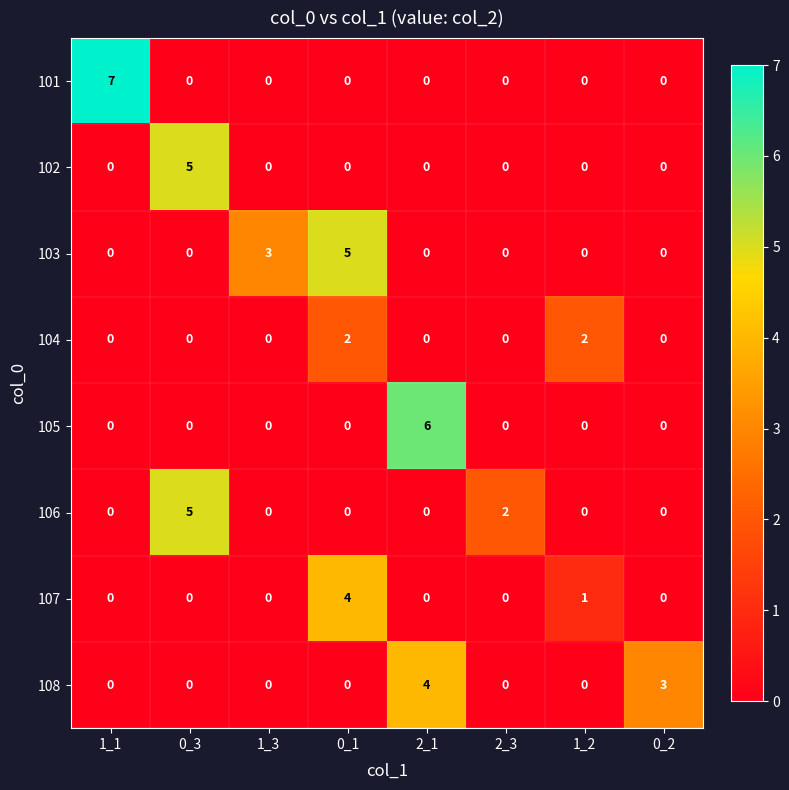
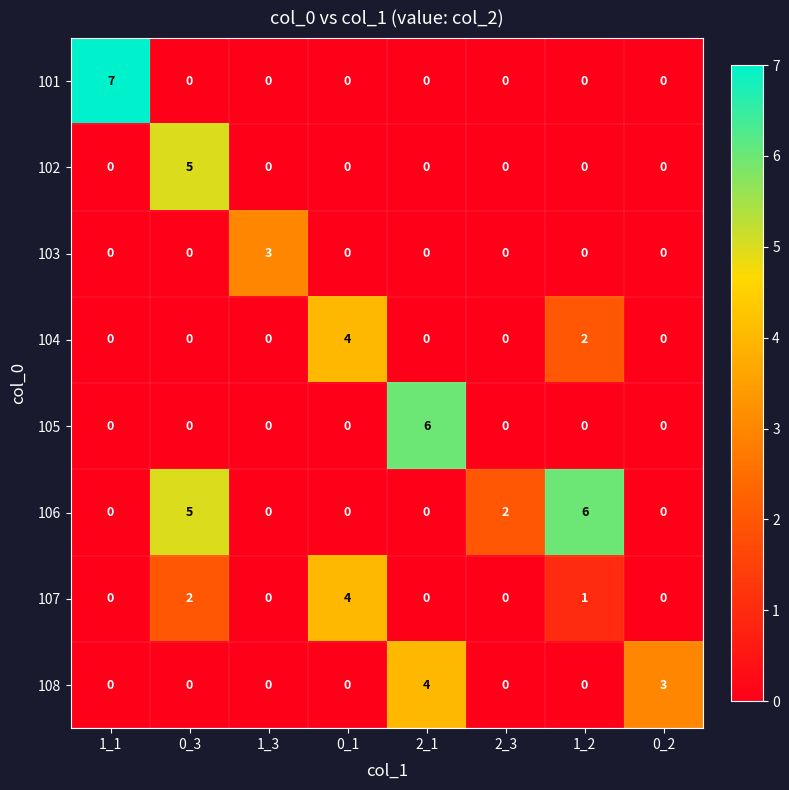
  {
    "101": {
      "1_1": 7,
      "0_3": 0,
      "1_3": 0,
      "0_1": 0,
      "2_1": 0,
      "2_3": 0,
      "1_2": 0,
      "0_2": 0
    },
    "102": {
      "1_1": 0,
      "0_3": 5,
      "1_3": 0,
      "0_1": 0,
      "2_1": 0,
      "2_3": 0,
      "1_2": 0,
      "0_2": 0
    },
    "103": {
      "1_1": 0,
      "0_3": 0,
      "1_3": 3,
-     "0_1": 5,
+     "0_1": 0,
      "2_1": 0,
      "2_3": 0,
      "1_2": 0,
      "0_2": 0
    },
    "104": {
      "1_1": 0,
      "0_3": 0,
      "1_3": 0,
-     "0_1": 2,
+     "0_1": 4,
      "2_1": 0,
      "2_3": 0,
      "1_2": 2,
      "0_2": 0
    },
    "105": {
      "1_1": 0,
      "0_3": 0,
      "1_3": 0,
      "0_1": 0,
      "2_1": 6,
      "2_3": 0,
      "1_2": 0,
      "0_2": 0
    },
    "106": {
      "1_1": 0,
      "0_3": 5,
      "1_3": 0,
      "0_1": 0,
      "2_1": 0,
      "2_3": 2,
-     "1_2": 0,
+     "1_2": 6,
      "0_2": 0
    },
    "107": {
      "1_1": 0,
-     "0_3": 0,
+     "0_3": 2,
      "1_3": 0,
      "0_1": 4,
      "2_1": 0,
      "2_3": 0,
      "1_2": 1,
      "0_2": 0
    },
    "108": {
      "1_1": 0,
      "0_3": 0,
      "1_3": 0,
      "0_1": 0,
      "2_1": 4,
      "2_3": 0,
      "1_2": 0,
      "0_2": 3
    }
  }
